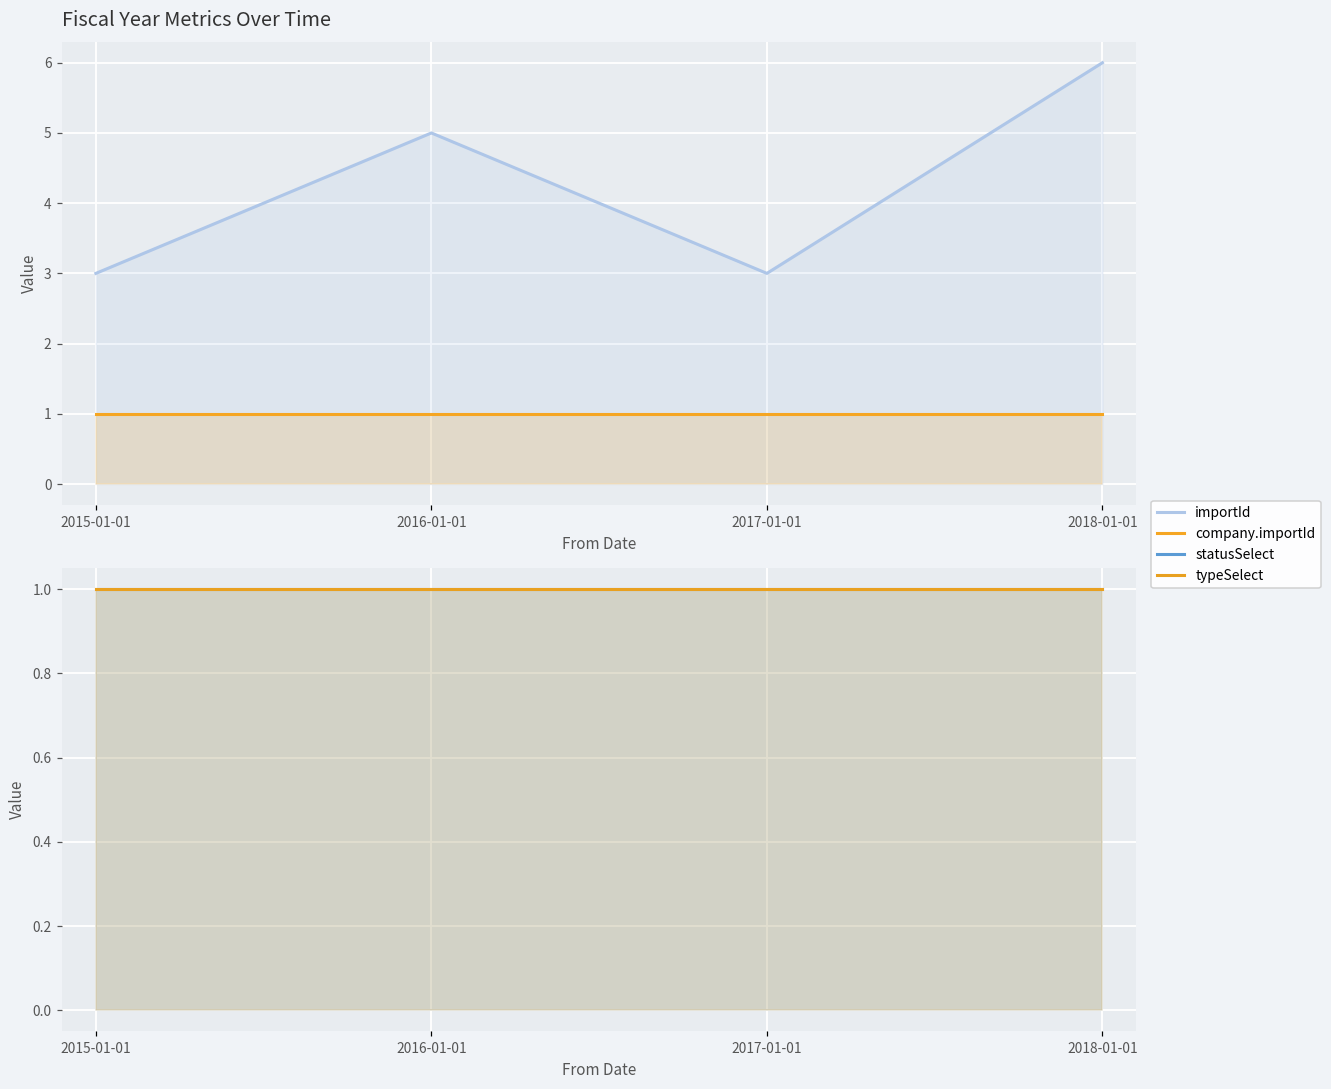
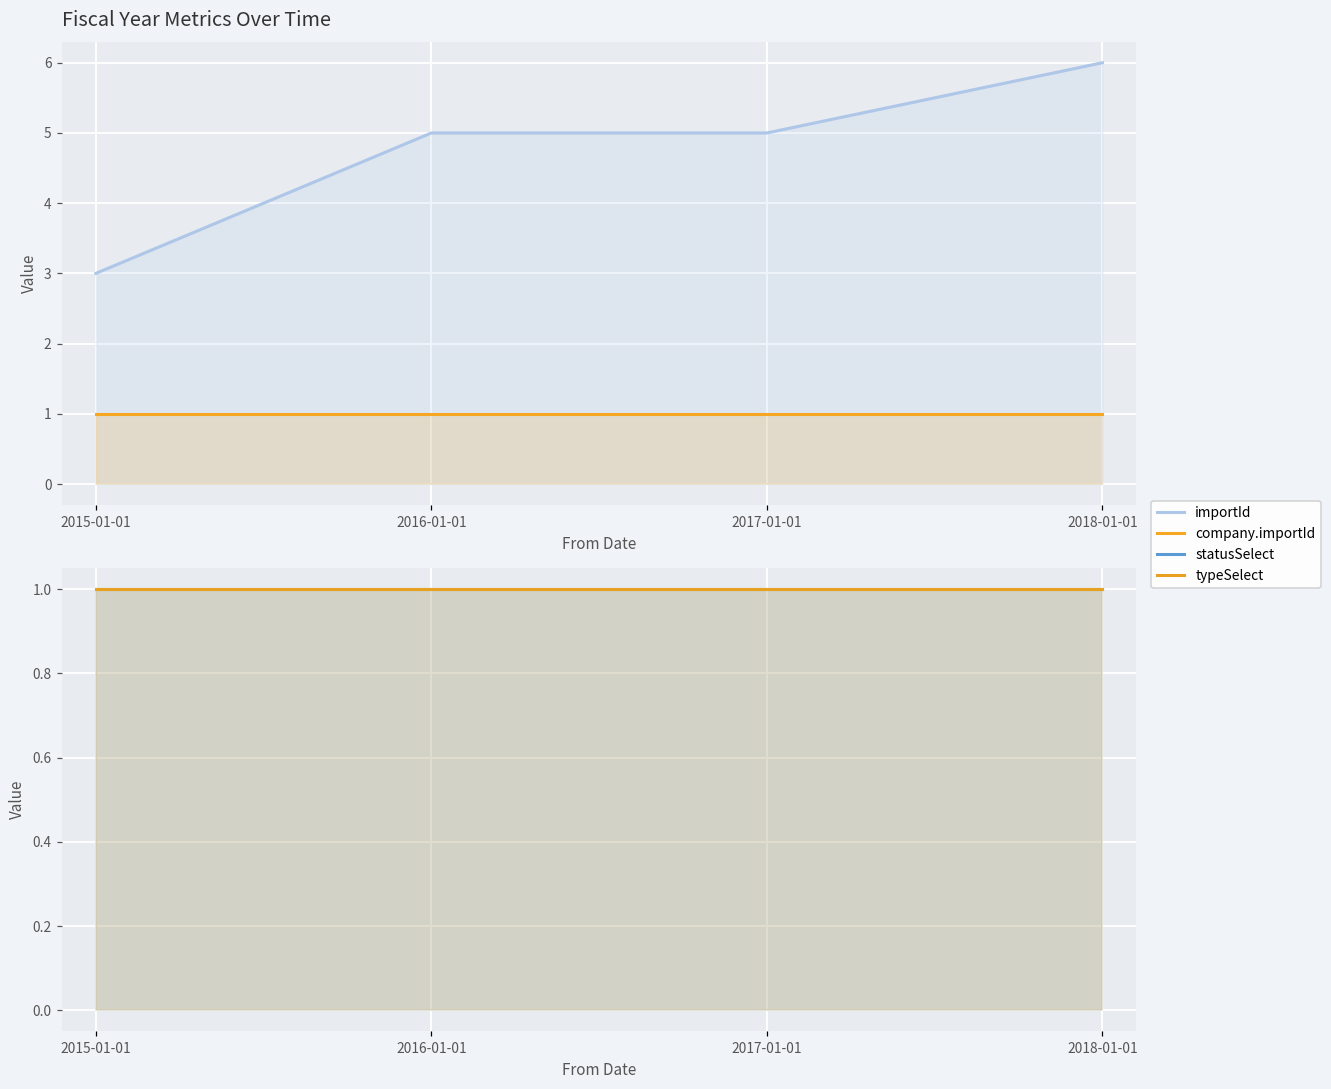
  {
    "Fiscal Year Metrics Over Time": {
      "importId": {
        "2015-01-01": 3,
        "2016-01-01": 5,
-       "2017-01-01": 3,
+       "2017-01-01": 5,
        "2018-01-01": 6
      },
      "company.importId": {
        "2015-01-01": 1,
        "2016-01-01": 1,
        "2017-01-01": 1,
        "2018-01-01": 1
      }
    }
  }
